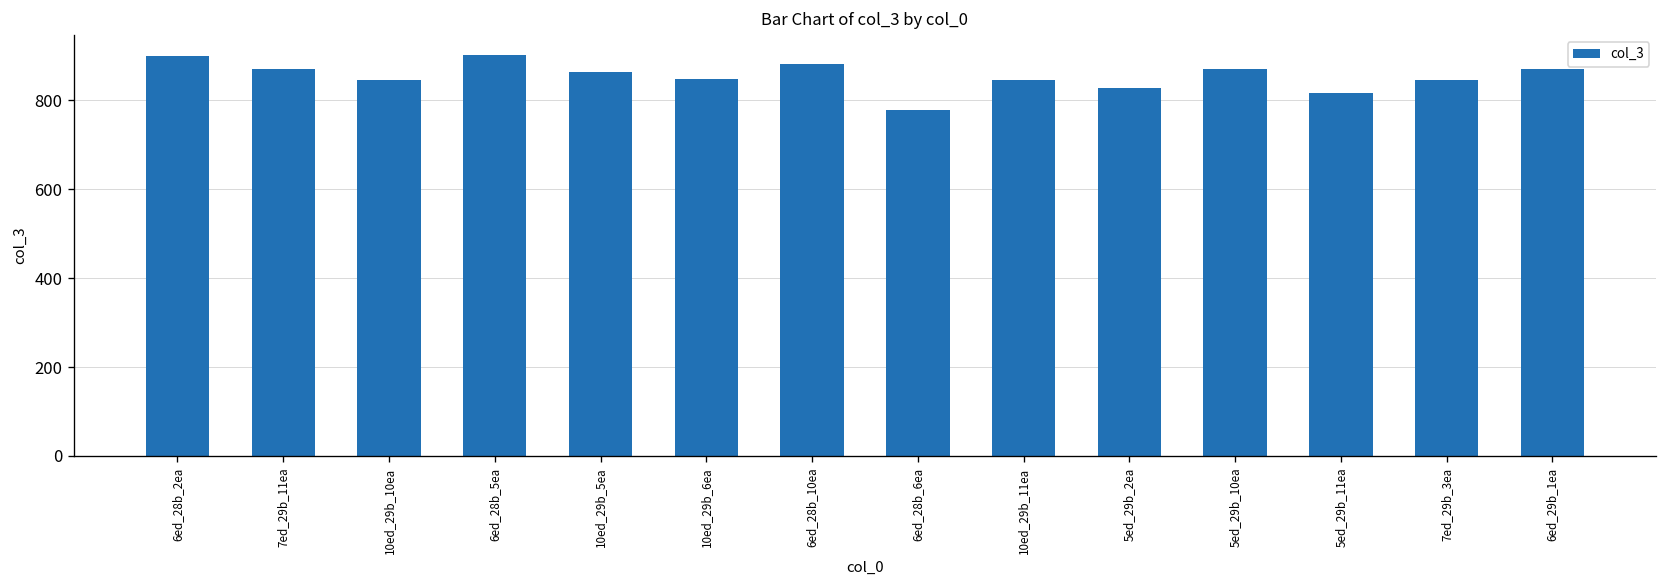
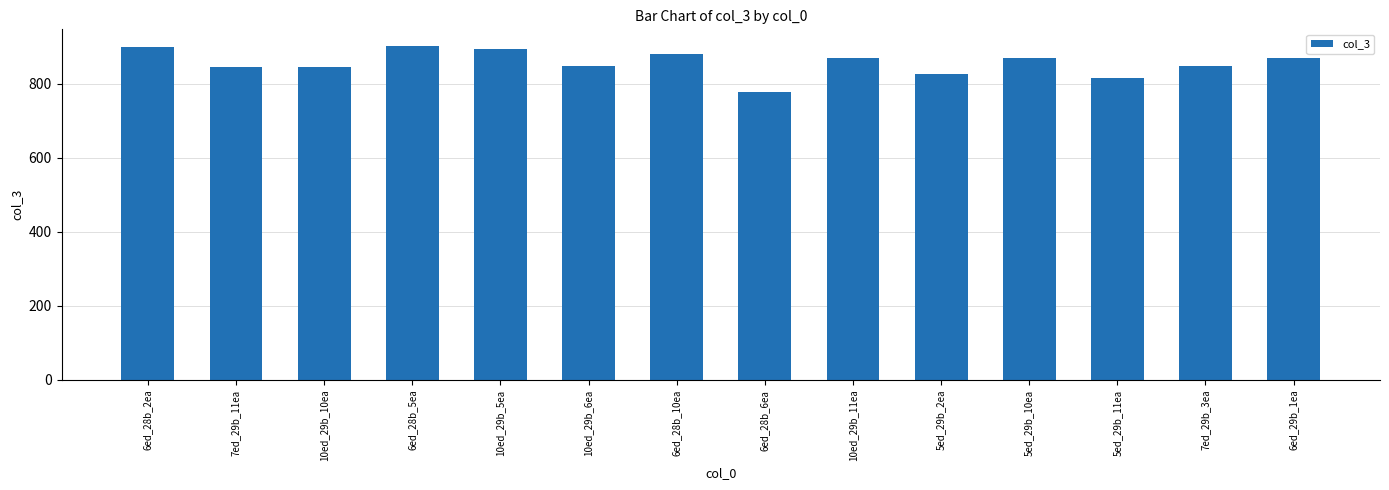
  {
    "6ed_28b_2ea": 900,
-   "7ed_29b_11ea": 870,
+   "7ed_29b_11ea": 850,
    "10ed_29b_10ea": 850,
    "6ed_28b_5ea": 900,
-   "10ed_29b_5ea": 860,
+   "10ed_29b_5ea": 890,
    "10ed_29b_6ea": 850,
    "6ed_28b_10ea": 880,
    "6ed_28b_6ea": 780,
-   "10ed_29b_11ea": 850,
+   "10ed_29b_11ea": 870,
    "5ed_29b_2ea": 830,
    "5ed_29b_10ea": 870,
    "5ed_29b_11ea": 820,
    "7ed_29b_3ea": 850,
    "6ed_29b_1ea": 870
  }
